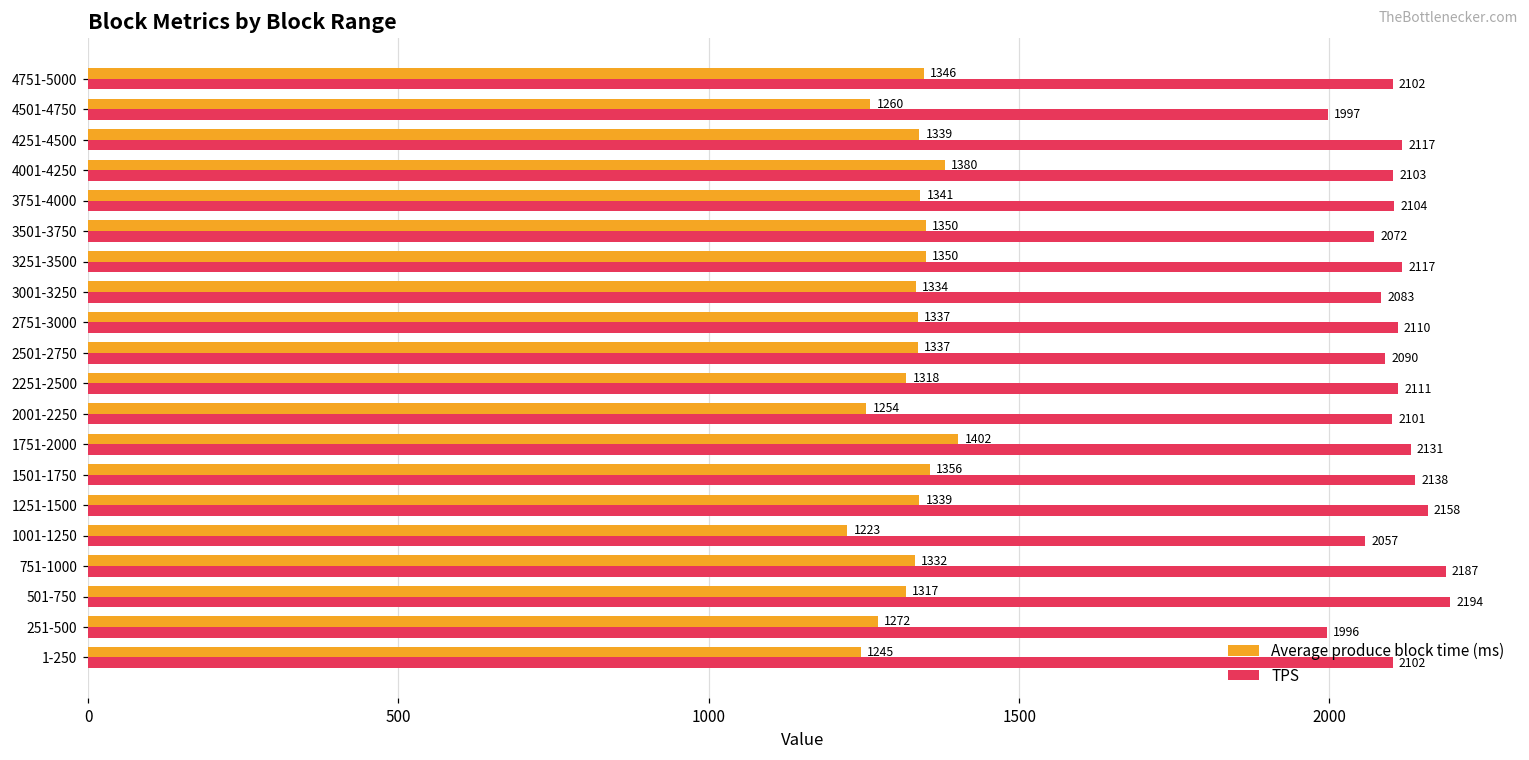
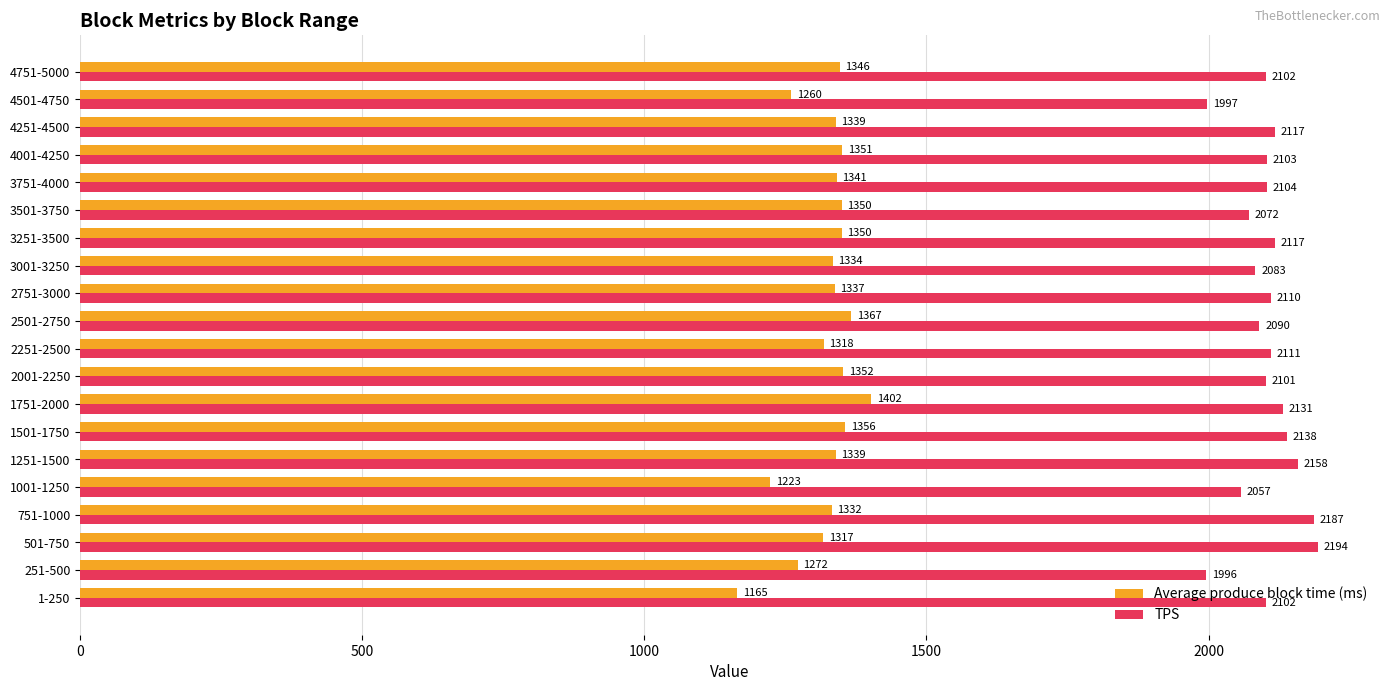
  {
    "Average produce block time (ms)": {
      "4751-5000": 1346,
      "4501-4750": 1260,
      "4251-4500": 1339,
-     "4001-4250": 1380,
+     "4001-4250": 1351,
      "3751-4000": 1341,
      "3501-3750": 1350,
      "3251-3500": 1350,
      "3001-3250": 1334,
      "2751-3000": 1337,
-     "2501-2750": 1337,
+     "2501-2750": 1367,
      "2251-2500": 1318,
-     "2001-2250": 1254,
+     "2001-2250": 1352,
      "1751-2000": 1402,
      "1501-1750": 1356,
      "1251-1500": 1339,
      "1001-1250": 1223,
      "751-1000": 1332,
      "501-750": 1317,
      "251-500": 1272,
-     "1-250": 1245
+     "1-250": 1165
    },
    "TPS": {
      "4751-5000": 2102,
      "4501-4750": 1997,
      "4251-4500": 2117,
      "4001-4250": 2103,
      "3751-4000": 2104,
      "3501-3750": 2072,
      "3251-3500": 2117,
      "3001-3250": 2083,
      "2751-3000": 2110,
      "2501-2750": 2090,
      "2251-2500": 2111,
      "2001-2250": 2101,
      "1751-2000": 2131,
      "1501-1750": 2138,
      "1251-1500": 2158,
      "1001-1250": 2057,
      "751-1000": 2187,
      "501-750": 2194,
      "251-500": 1996,
      "1-250": 2102
    }
  }
